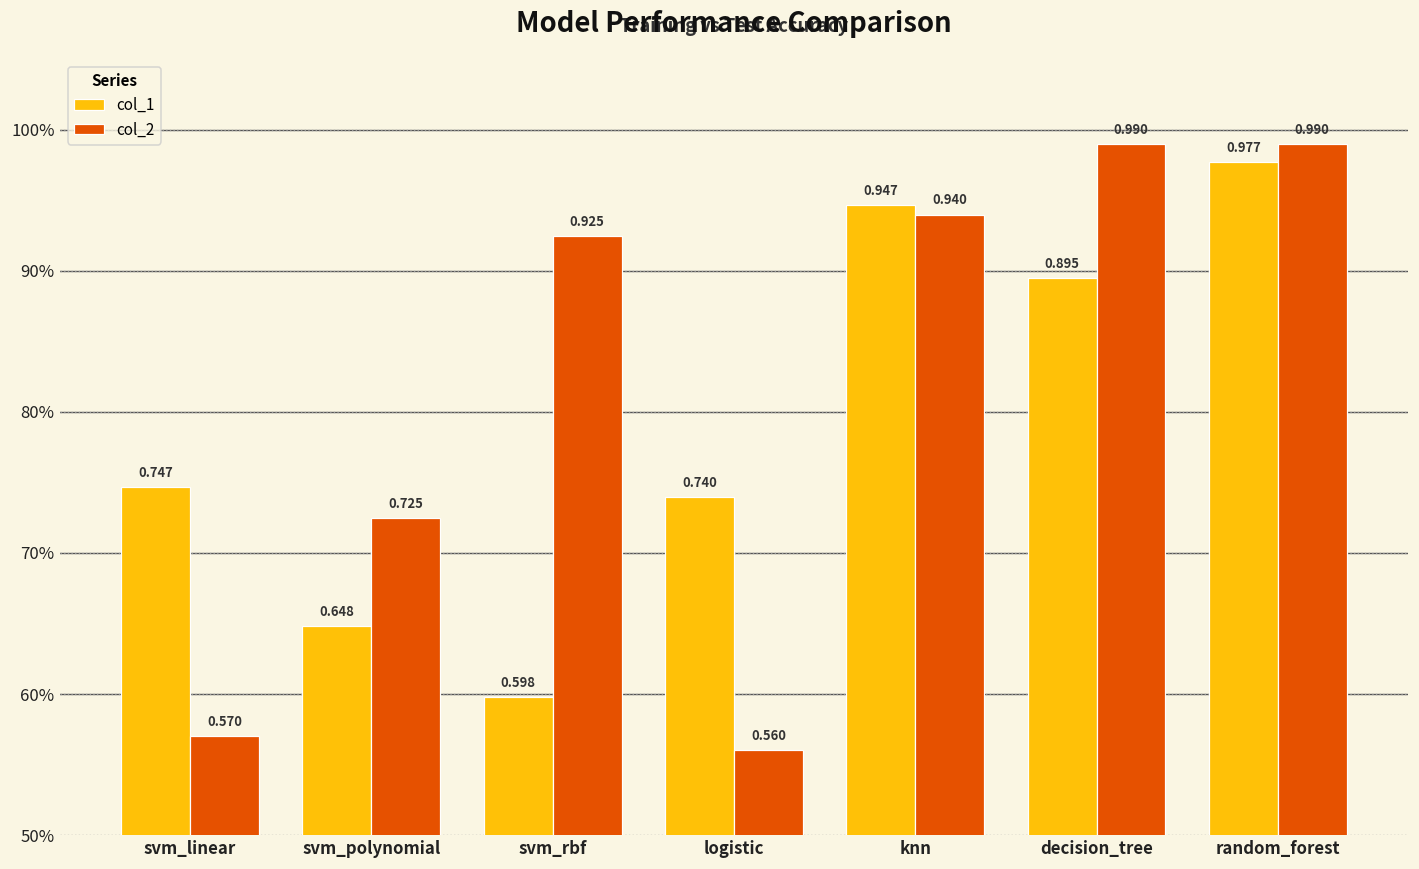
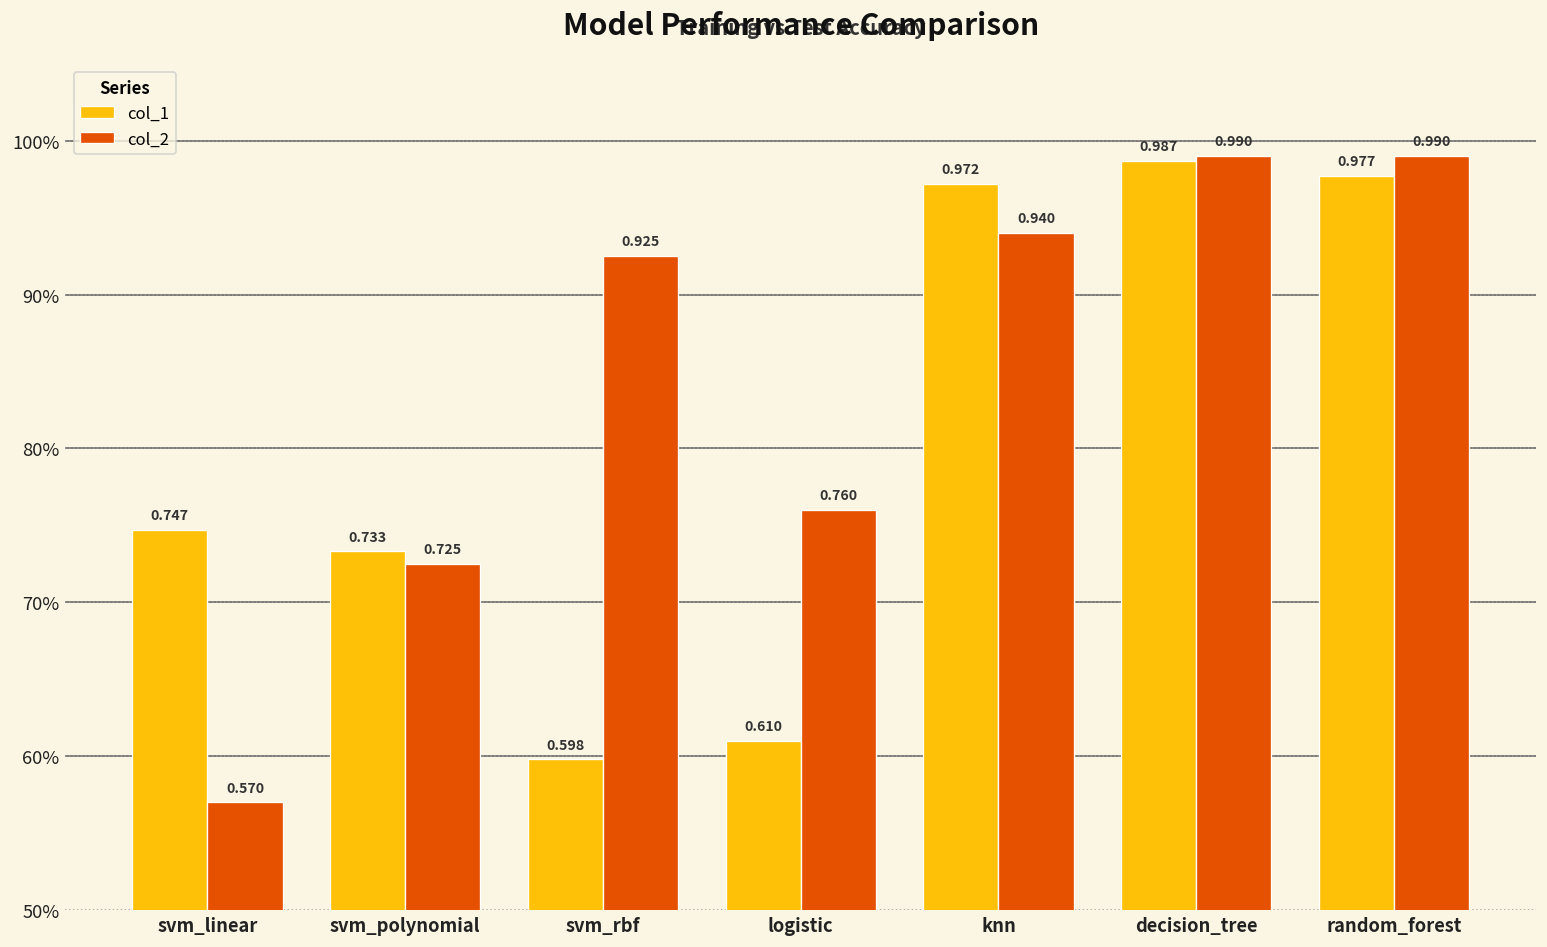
  {
    "col_1": {
      "svm_linear": 0.747,
-     "svm_polynomial": 0.648,
+     "svm_polynomial": 0.733,
      "svm_rbf": 0.598,
-     "logistic": 0.740,
-     "knn": 0.947,
-     "decision_tree": 0.895,
+     "logistic": 0.610,
+     "knn": 0.972,
+     "decision_tree": 0.987,
      "random_forest": 0.977
    },
    "col_2": {
      "svm_linear": 0.570,
      "svm_polynomial": 0.725,
      "svm_rbf": 0.925,
-     "logistic": 0.560,
+     "logistic": 0.760,
      "knn": 0.940,
      "decision_tree": 0.990,
      "random_forest": 0.990
    }
  }
